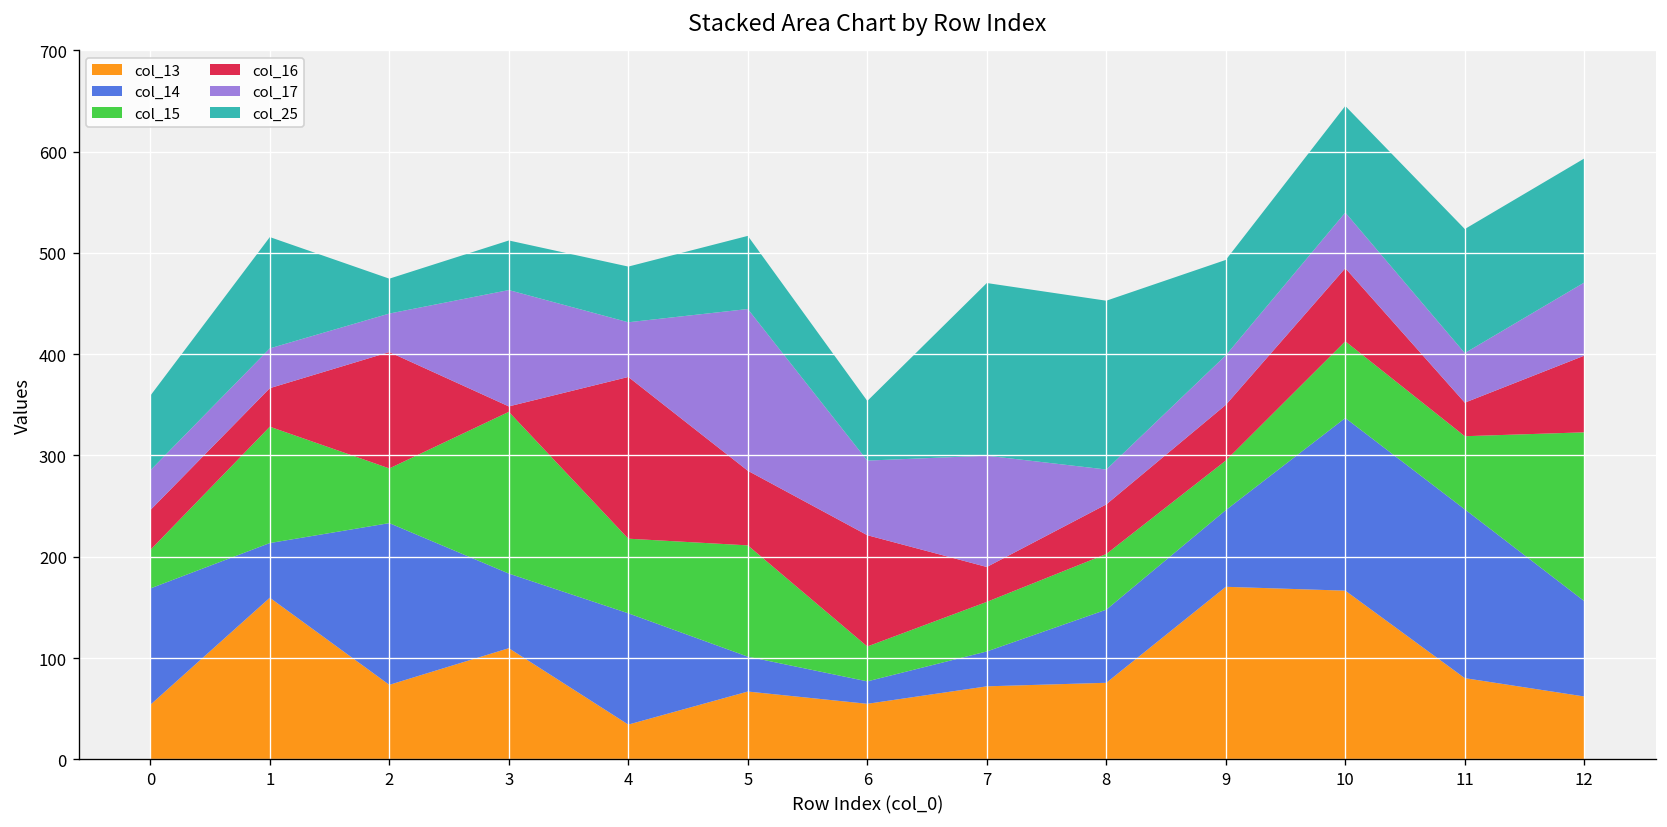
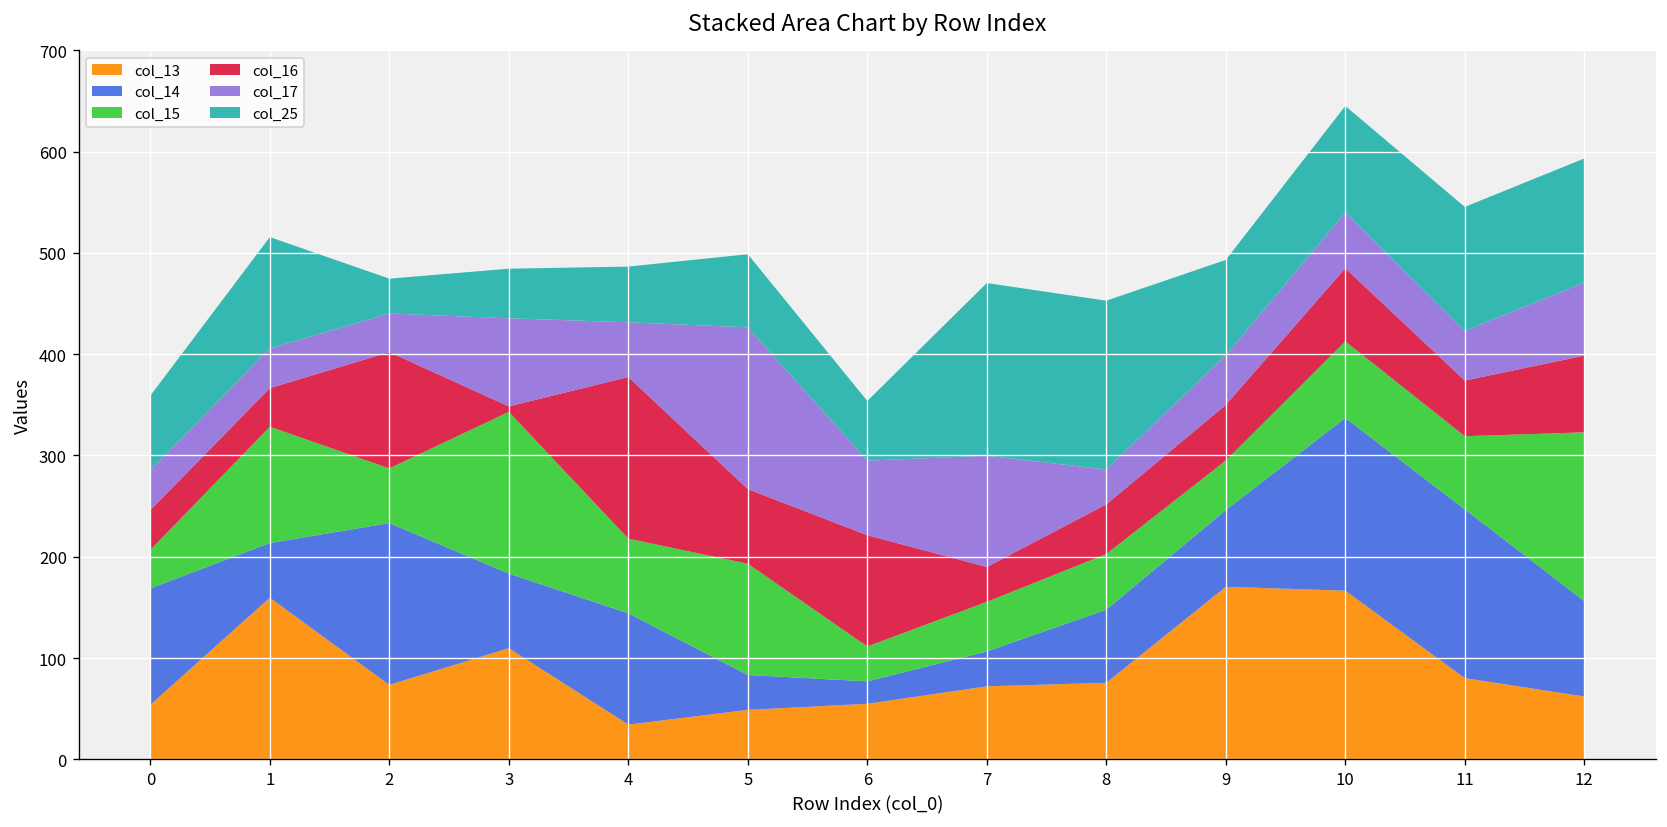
  {
    "col_13": {
      "0": 50,
      "1": 160,
      "2": 70,
      "3": 110,
      "4": 30,
-     "5": 70,
+     "5": 50,
      "6": 50,
      "7": 70,
      "8": 80,
      "9": 170,
      "10": 170,
      "11": 80,
      "12": 60
    },
    "col_14": {
      "0": 110,
      "1": 50,
      "2": 160,
      "3": 70,
      "4": 110,
      "5": 30,
      "6": 20,
      "7": 30,
      "8": 70,
      "9": 80,
      "10": 170,
      "11": 170,
      "12": 90
    },
    "col_15": {
      "0": 40,
      "1": 110,
      "2": 50,
      "3": 160,
      "4": 70,
      "5": 110,
      "6": 30,
      "7": 50,
      "8": 50,
      "9": 50,
      "10": 80,
      "11": 70,
      "12": 170
    },
    "col_16": {
      "0": 40,
      "1": 40,
      "2": 110,
      "3": 10,
      "4": 160,
      "5": 70,
      "6": 110,
      "7": 30,
      "8": 50,
      "9": 50,
      "10": 70,
-     "11": 30,
+     "11": 50,
      "12": 80
    },
    "col_17": {
      "0": 40,
      "1": 40,
      "2": 40,
-     "3": 110,
+     "3": 90,
      "4": 50,
      "5": 160,
      "6": 70,
      "7": 110,
      "8": 30,
      "9": 50,
      "10": 50,
      "11": 50,
      "12": 70
    },
    "col_25": {
      "0": 70,
      "1": 110,
      "2": 30,
      "3": 50,
      "4": 50,
      "5": 70,
      "6": 60,
      "7": 170,
      "8": 170,
      "9": 90,
      "10": 110,
      "11": 120,
      "12": 120
    }
  }
